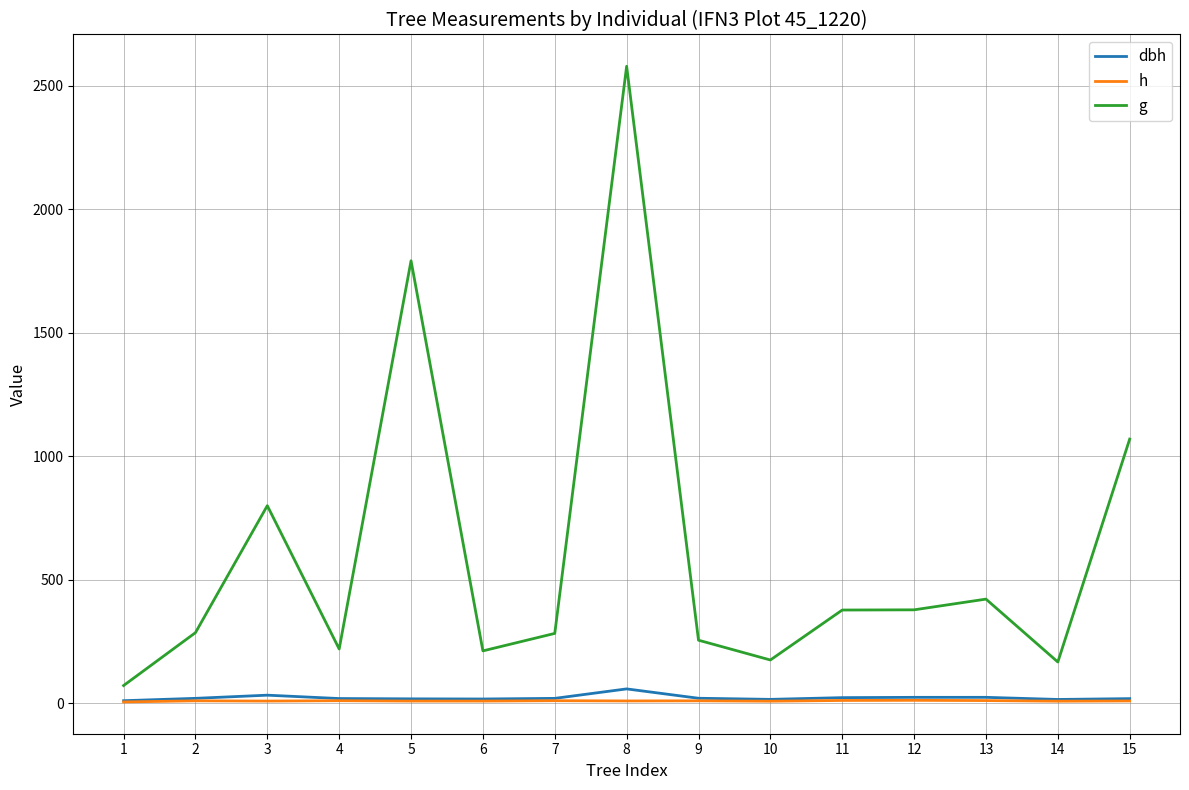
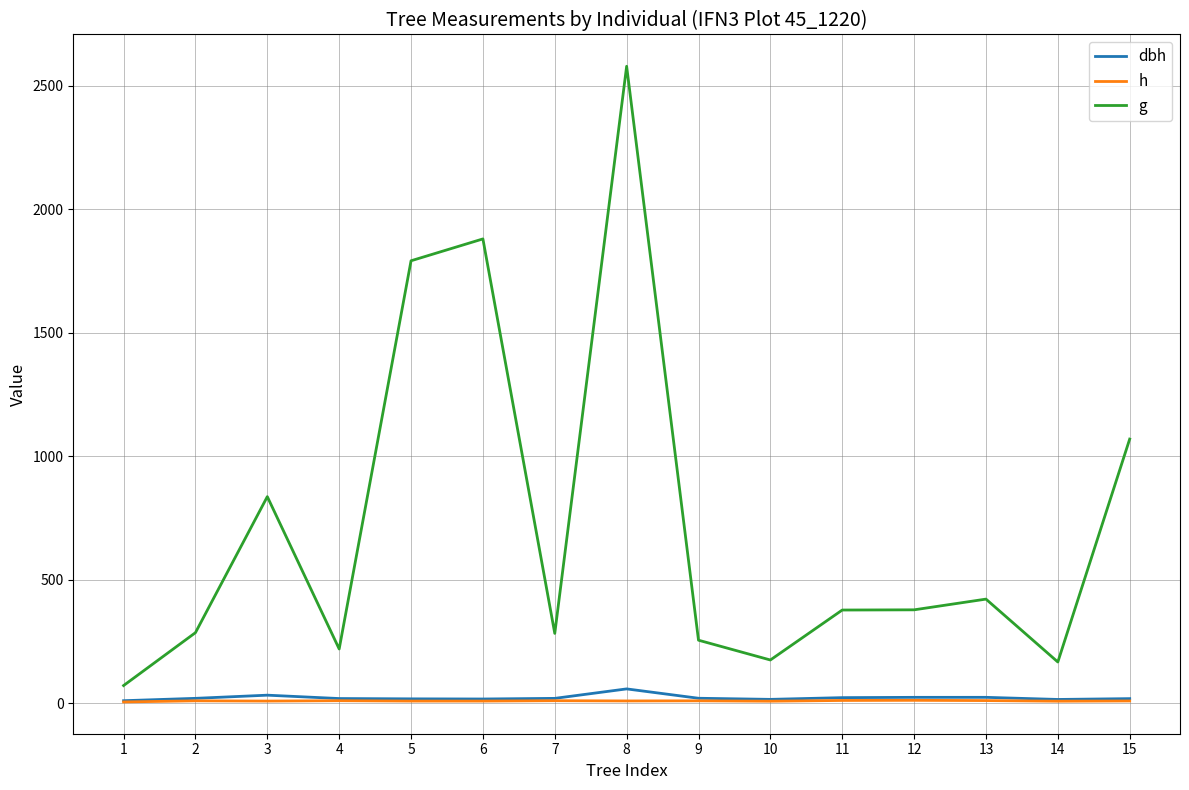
  {
    "dbh": {
      "3": 30,
      "8": 60,
      "11": 20,
      "12": 20,
      "13": 20
    },
    "h": {
      "3": 10,
      "8": 10,
      "11": 10,
      "12": 10,
      "13": 10
    },
    "g": {
      "1": 70,
      "2": 290,
-     "3": 800,
+     "3": 840,
      "4": 220,
      "5": 1790,
-     "6": 210,
+     "6": 1880,
      "7": 280,
      "8": 2580,
      "9": 250,
      "10": 170,
      "11": 380,
      "12": 380,
      "13": 420,
      "14": 170,
      "15": 1070
    }
  }
